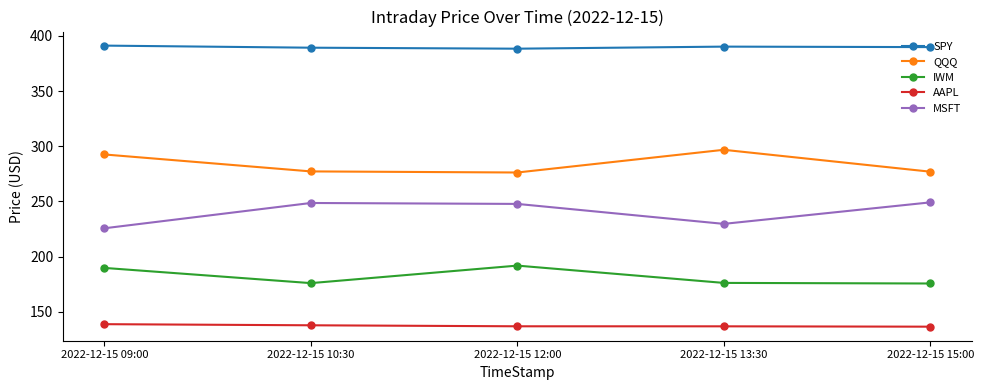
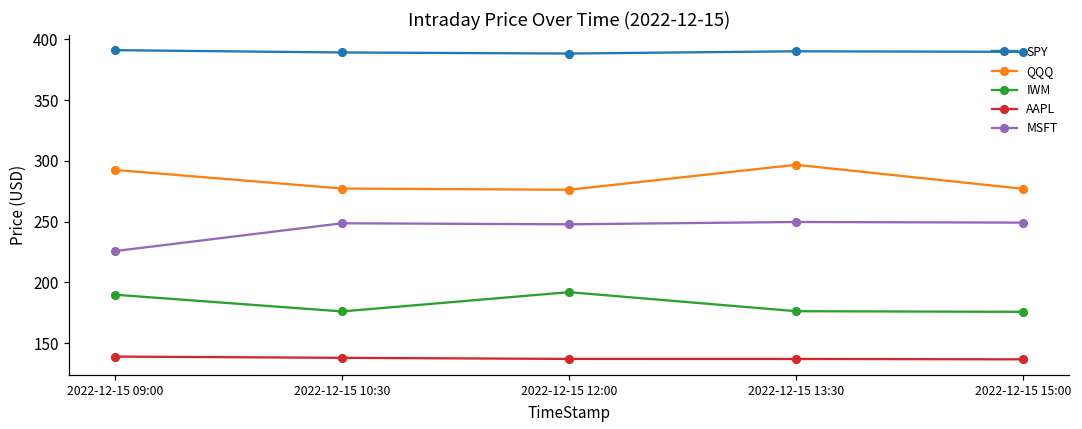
  {
    "SPY": {
      "2022-12-15 09:00": 391,
      "2022-12-15 10:30": 389,
      "2022-12-15 12:00": 388,
      "2022-12-15 13:30": 390,
      "2022-12-15 15:00": 390
    },
    "QQQ": {
      "2022-12-15 09:00": 293,
      "2022-12-15 10:30": 277,
      "2022-12-15 12:00": 276,
      "2022-12-15 13:30": 297,
      "2022-12-15 15:00": 277
    },
    "IWM": {
      "2022-12-15 09:00": 190,
      "2022-12-15 10:30": 176,
      "2022-12-15 12:00": 192,
      "2022-12-15 13:30": 176,
      "2022-12-15 15:00": 176
    },
    "AAPL": {
      "2022-12-15 09:00": 139,
      "2022-12-15 10:30": 138,
      "2022-12-15 12:00": 137,
      "2022-12-15 13:30": 137,
      "2022-12-15 15:00": 137
    },
    "MSFT": {
      "2022-12-15 09:00": 226,
      "2022-12-15 10:30": 249,
      "2022-12-15 12:00": 248,
-     "2022-12-15 13:30": 230,
+     "2022-12-15 13:30": 250,
      "2022-12-15 15:00": 249
    }
  }
